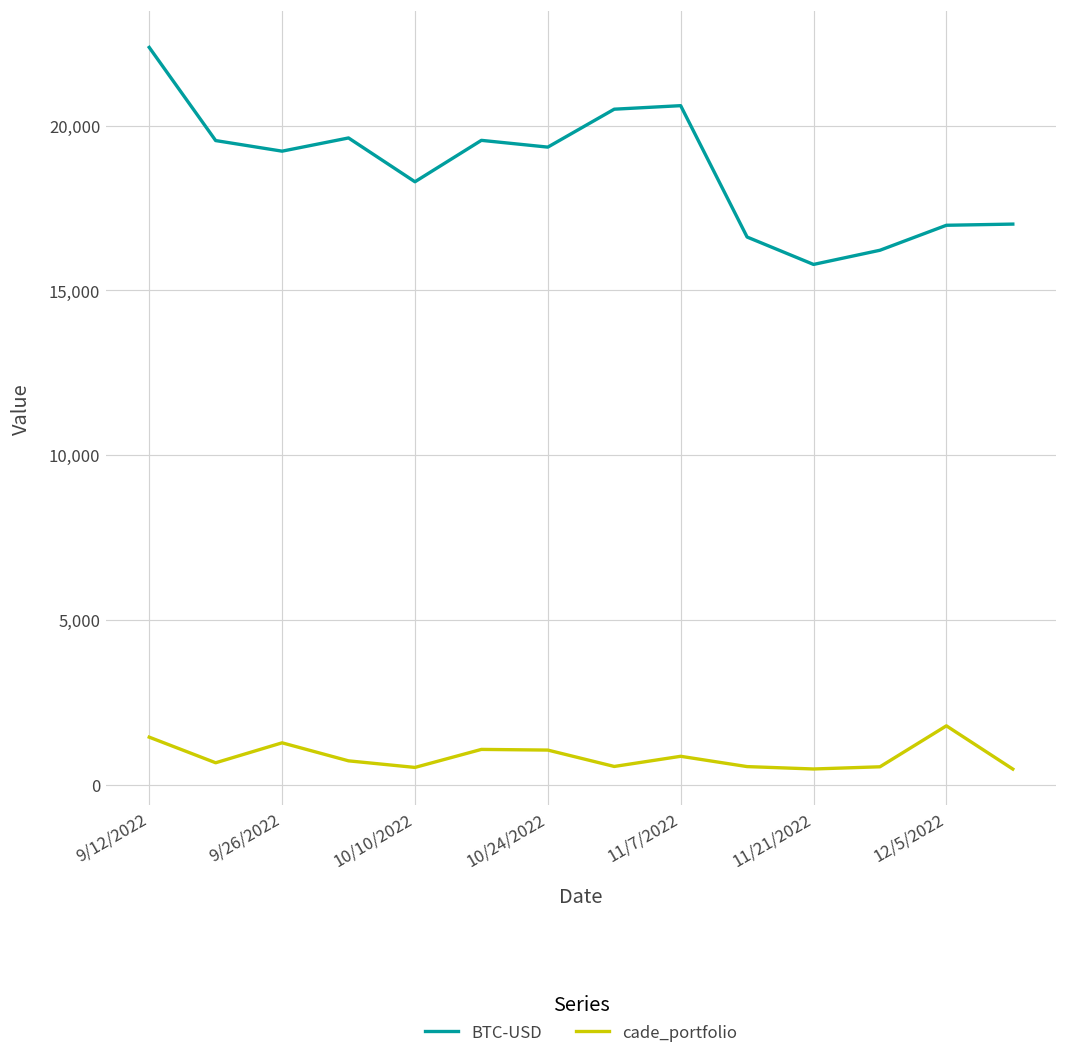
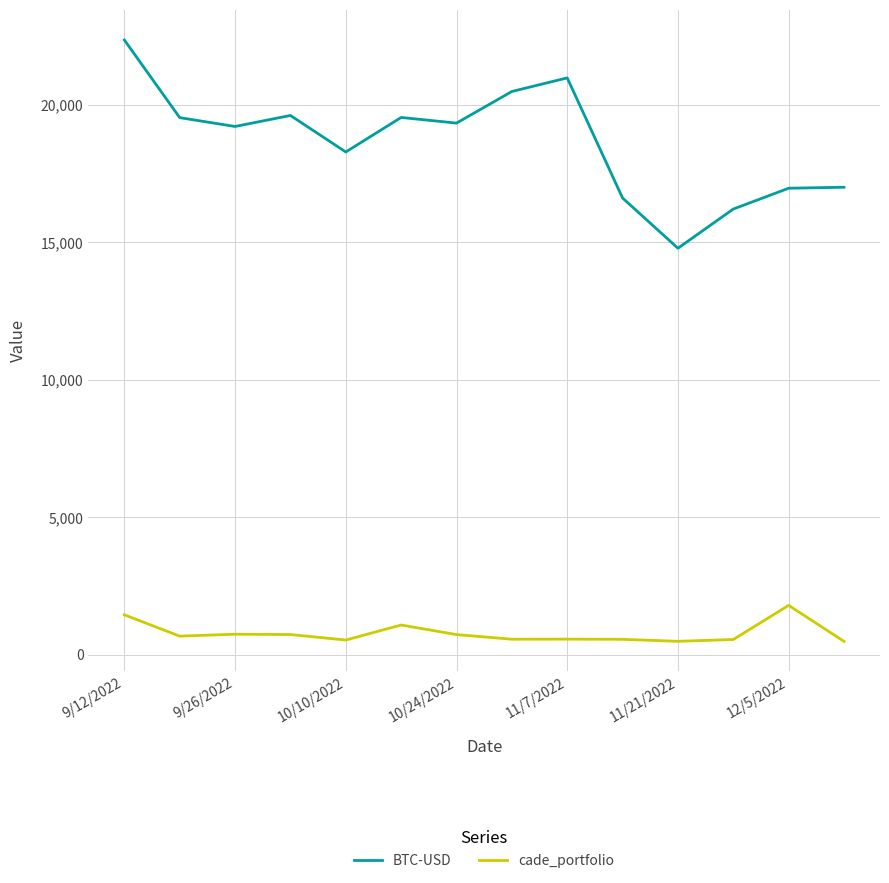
  {
    "BTC-USD": {
      "9/12/2022": "22,400",
      "9/26/2022": "19,200",
      "10/10/2022": "18,300",
      "10/24/2022": "19,300",
-     "11/7/2022": "20,600",
-     "11/21/2022": "15,800",
+     "11/7/2022": "21,000",
+     "11/21/2022": "14,800",
      "12/5/2022": "17,000"
    },
    "cade_portfolio": {
      "9/12/2022": "1,400",
-     "9/26/2022": "1,300",
+     "9/26/2022": "700",
      "10/10/2022": "500",
-     "10/24/2022": "1,100",
-     "11/7/2022": "900",
+     "10/24/2022": "700",
+     "11/7/2022": "600",
      "11/21/2022": "500",
      "12/5/2022": "1,800"
    }
  }
